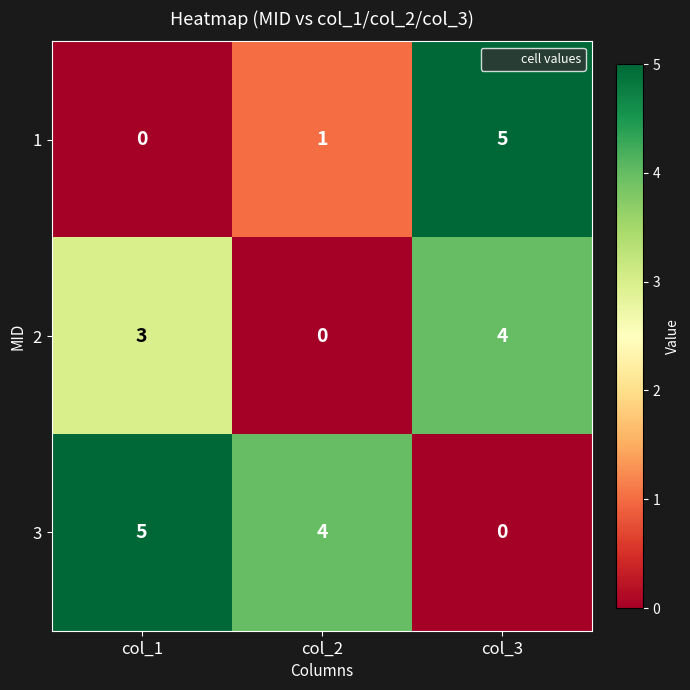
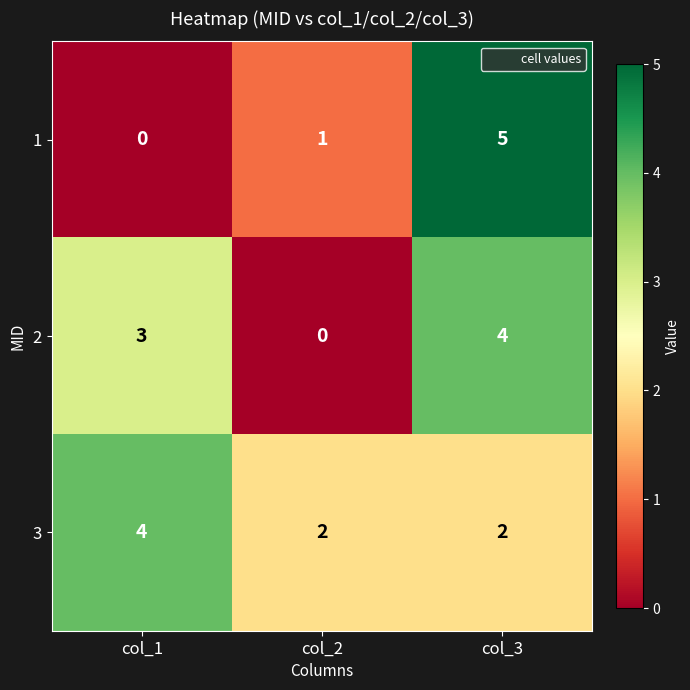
  {
    "1": {
      "col_1": 0,
      "col_2": 1,
      "col_3": 5
    },
    "2": {
      "col_1": 3,
      "col_2": 0,
      "col_3": 4
    },
    "3": {
-     "col_1": 5,
-     "col_2": 4,
-     "col_3": 0
+     "col_1": 4,
+     "col_2": 2,
+     "col_3": 2
    }
  }
